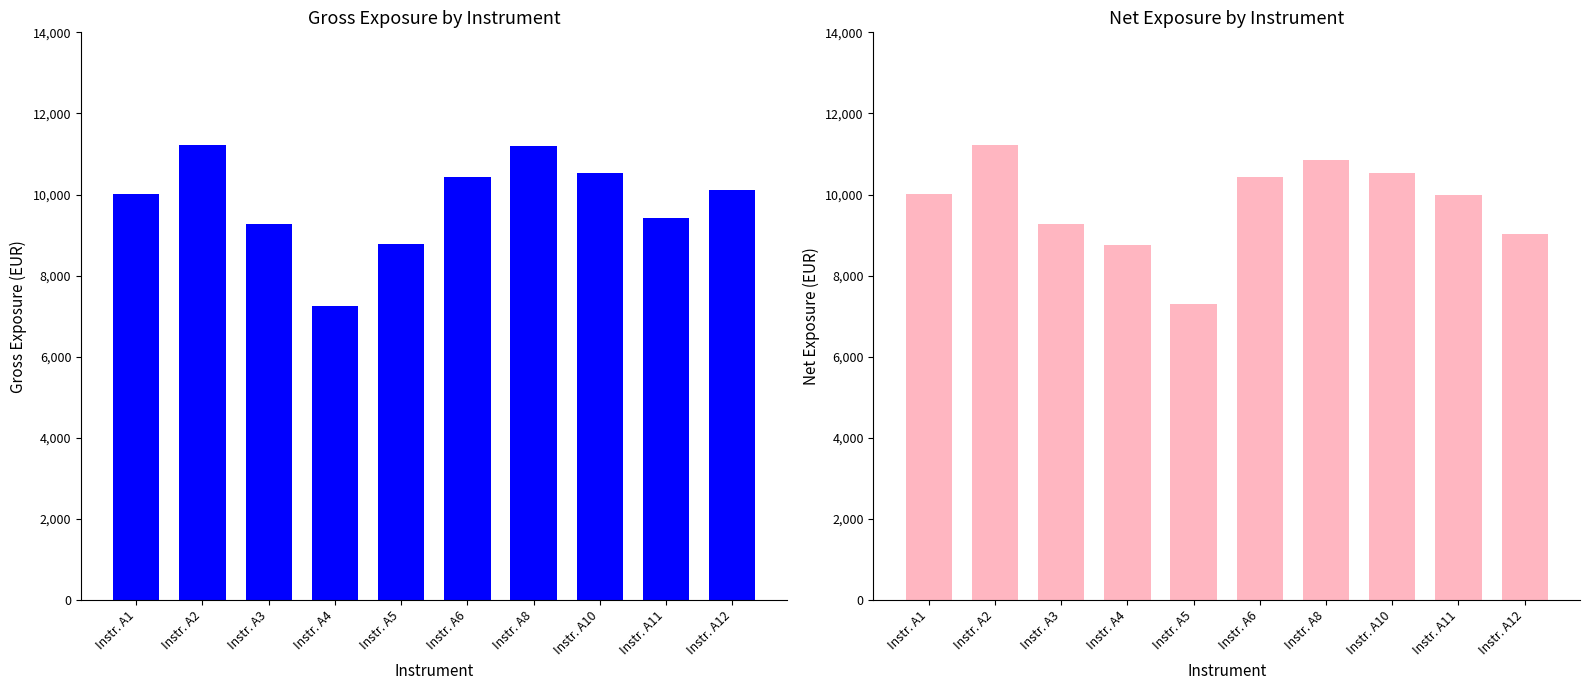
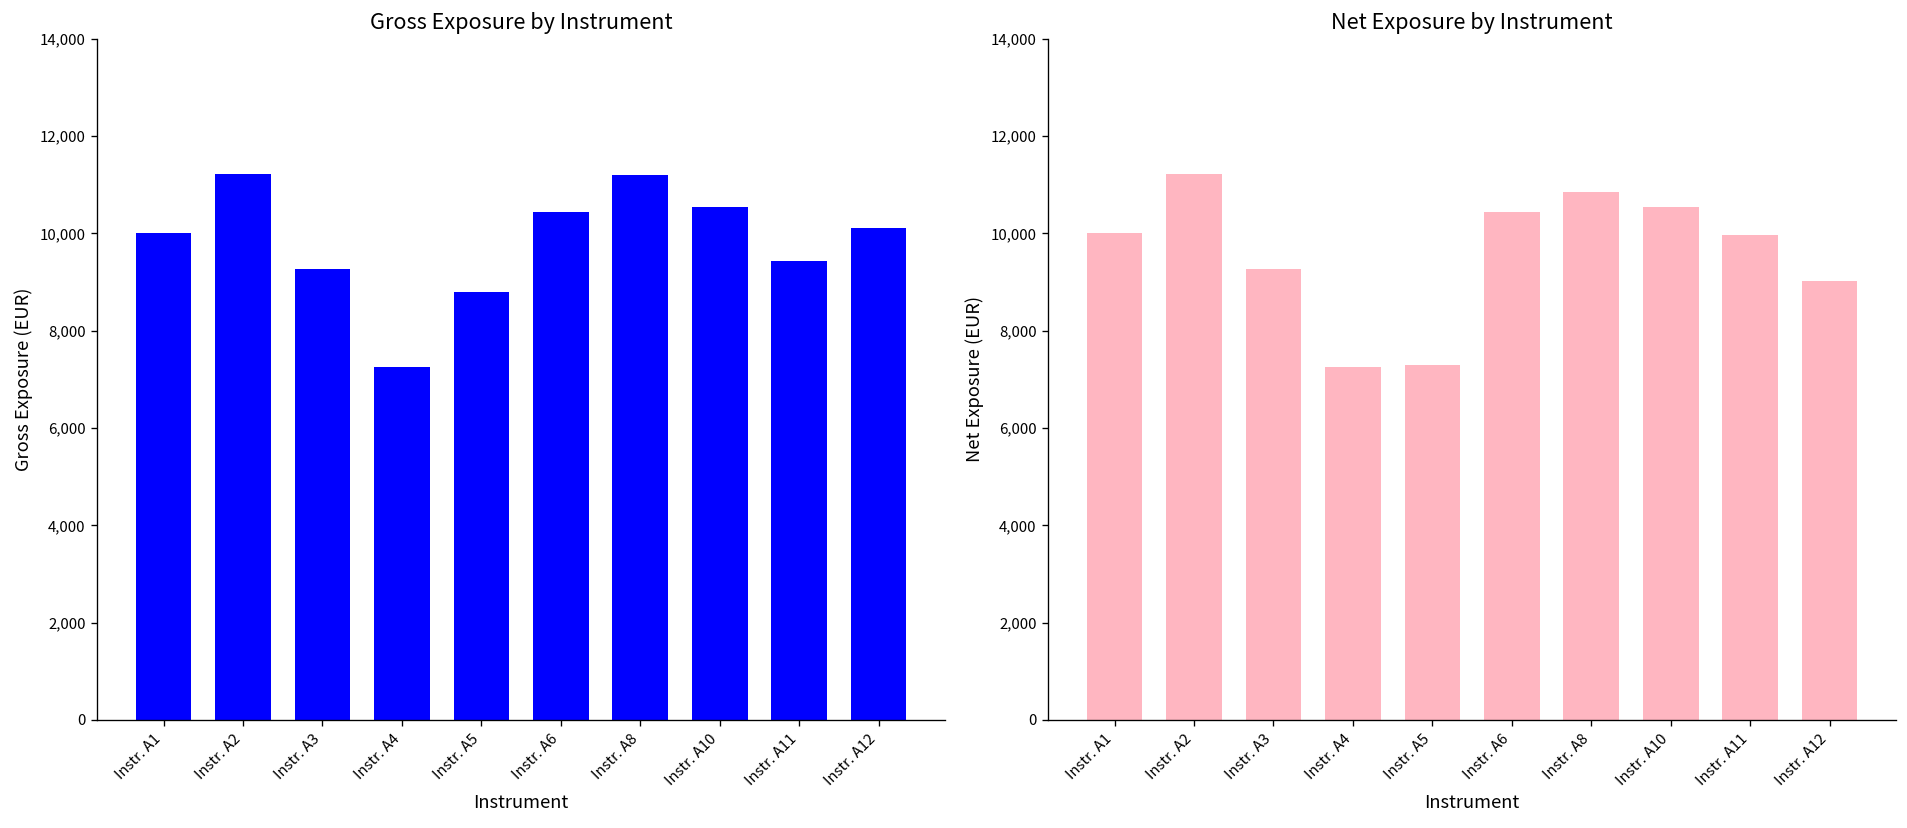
  {
    "Gross Exposure by Instrument": {
      "Instr. A1": "10,000",
      "Instr. A2": "11,200",
      "Instr. A3": "9,300",
      "Instr. A4": "7,300",
      "Instr. A5": "8,800",
      "Instr. A6": "10,400",
      "Instr. A8": "11,200",
      "Instr. A10": "10,500",
      "Instr. A11": "9,400",
      "Instr. A12": "10,100"
    },
    "Net Exposure by Instrument": {
      "Instr. A1": "10,000",
      "Instr. A2": "11,200",
      "Instr. A3": "9,300",
-     "Instr. A4": "8,700",
+     "Instr. A4": "7,300",
      "Instr. A5": "7,300",
      "Instr. A6": "10,400",
      "Instr. A8": "10,900",
      "Instr. A10": "10,500",
      "Instr. A11": "10,000",
      "Instr. A12": "9,000"
    }
  }
